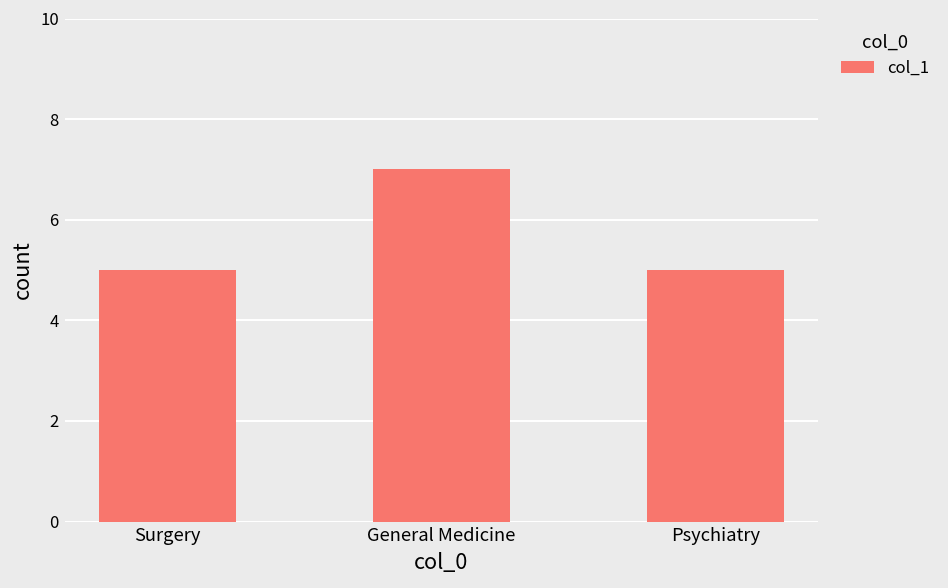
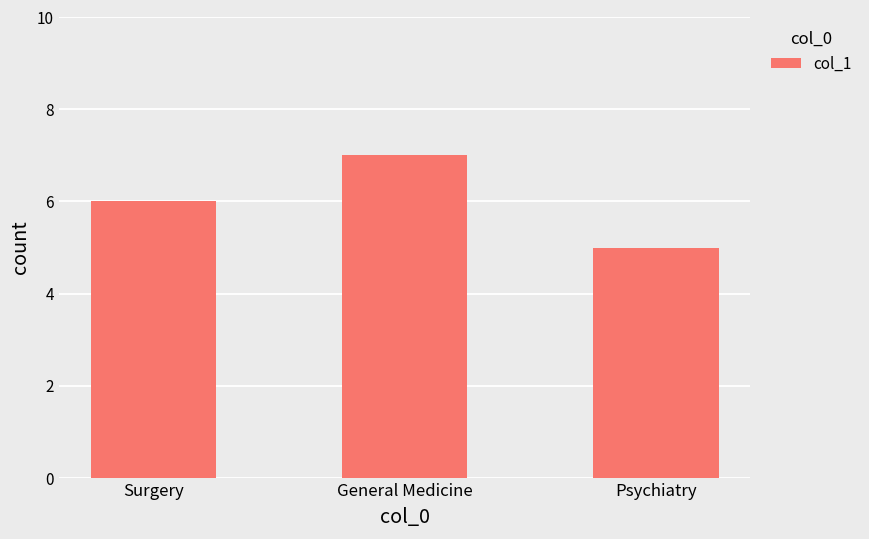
  {
-   "Surgery": 5,
+   "Surgery": 6,
    "General Medicine": 7,
    "Psychiatry": 5
  }
